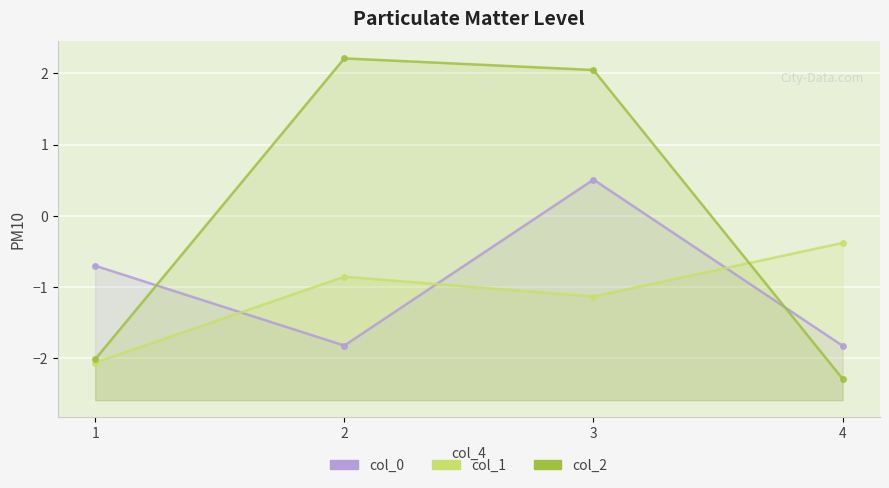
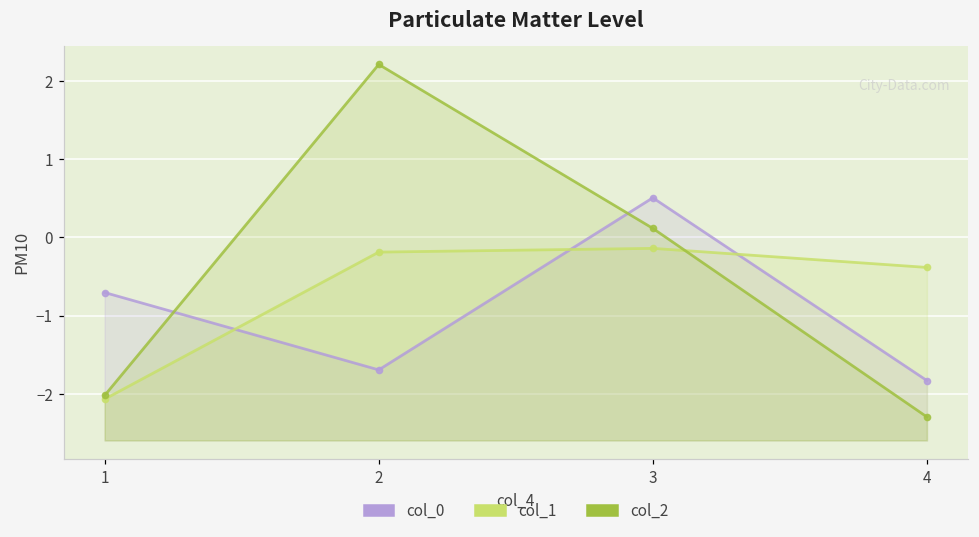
  {
    "col_0": {
      "1": -0.7,
-     "2": -1.8,
+     "2": -1.7,
      "3": 0.5,
      "4": -1.8
    },
    "col_1": {
      "1": -2.1,
-     "2": -0.9,
-     "3": -1.1,
+     "2": -0.2,
+     "3": -0.1,
      "4": -0.4
    },
    "col_2": {
      "1": -2.0,
      "2": 2.2,
-     "3": 2.0,
+     "3": 0.1,
      "4": -2.3
    }
  }
